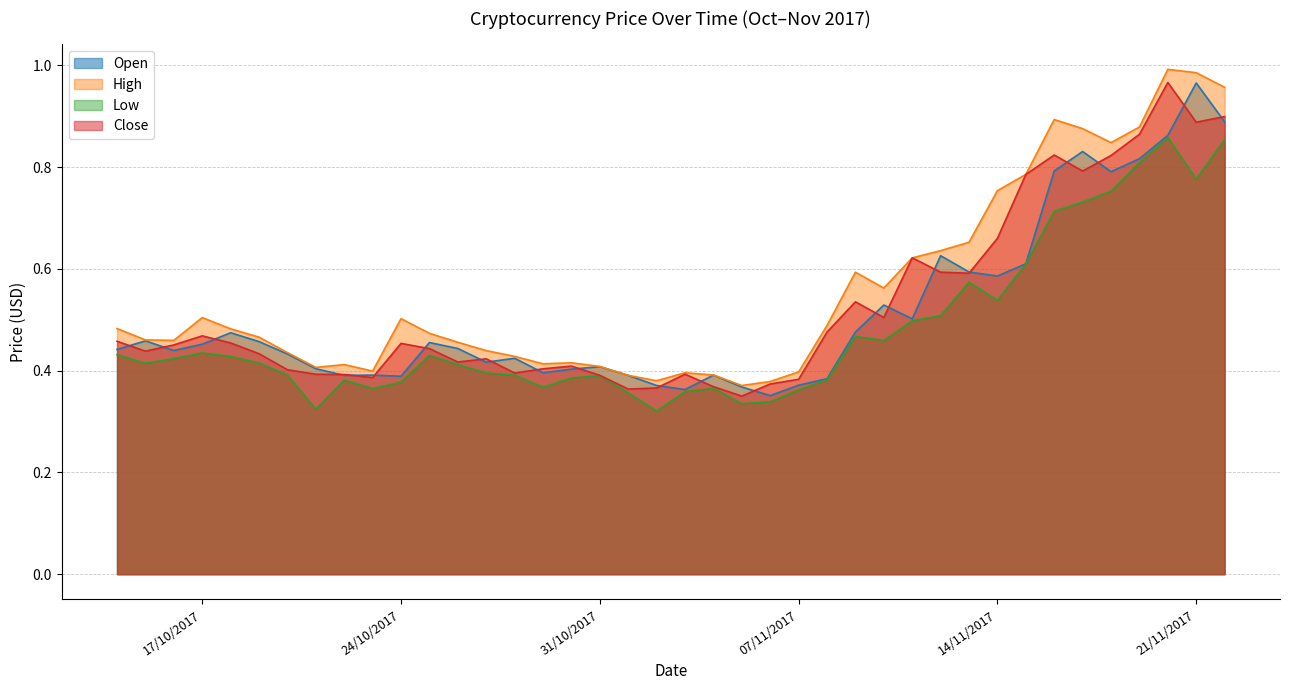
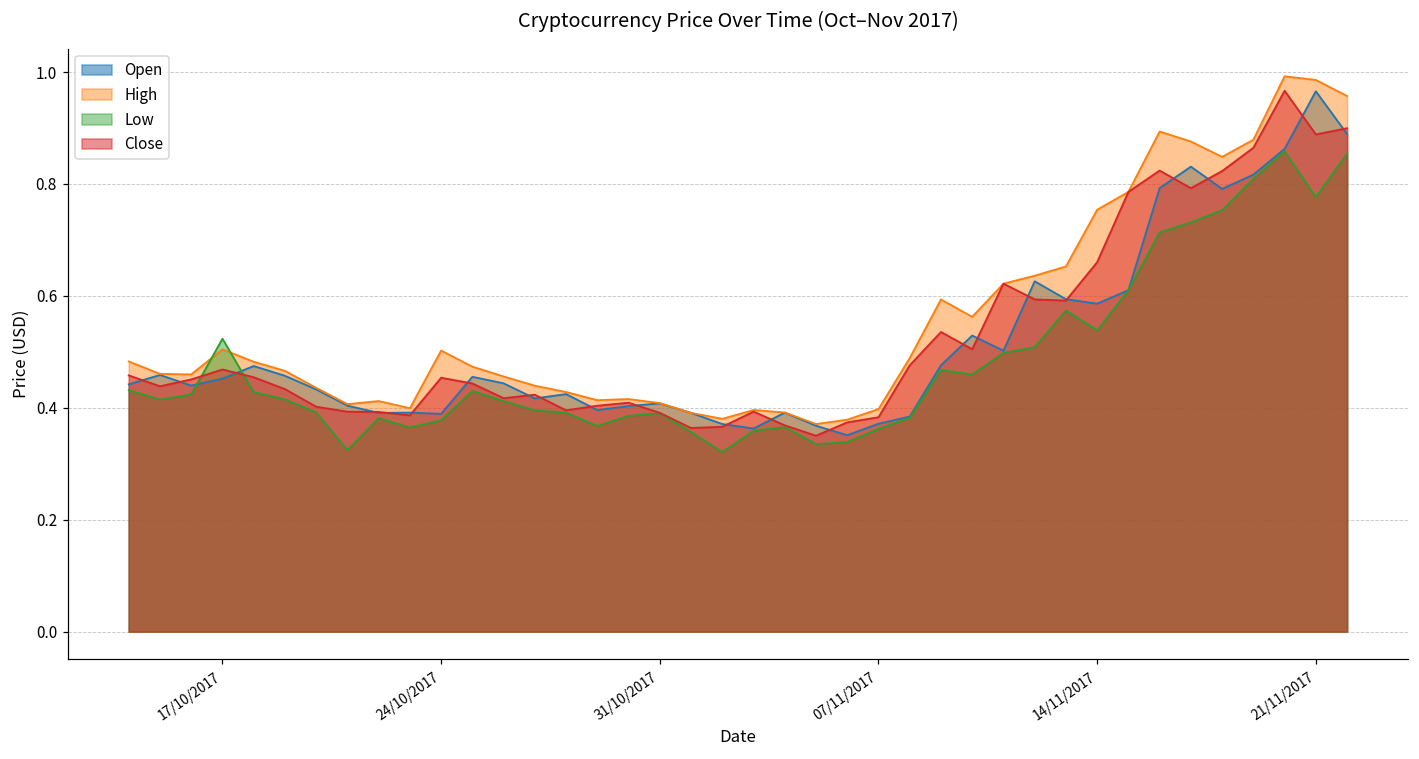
  {
    "Open": {
      "17/10/2017": 0.45,
      "24/10/2017": 0.39,
      "07/11/2017": 0.37,
      "14/11/2017": 0.59,
      "21/11/2017": 0.97
    },
    "High": {
      "17/10/2017": 0.50,
      "24/10/2017": 0.50,
      "07/11/2017": 0.40,
      "14/11/2017": 0.75,
      "21/11/2017": 0.99
    },
    "Low": {
-     "17/10/2017": 0.43,
+     "17/10/2017": 0.52,
      "24/10/2017": 0.38,
      "07/11/2017": 0.36,
      "14/11/2017": 0.54,
      "21/11/2017": 0.78
    },
    "Close": {
      "17/10/2017": 0.47,
      "24/10/2017": 0.45,
      "07/11/2017": 0.38,
      "14/11/2017": 0.66,
      "21/11/2017": 0.89
    }
  }
